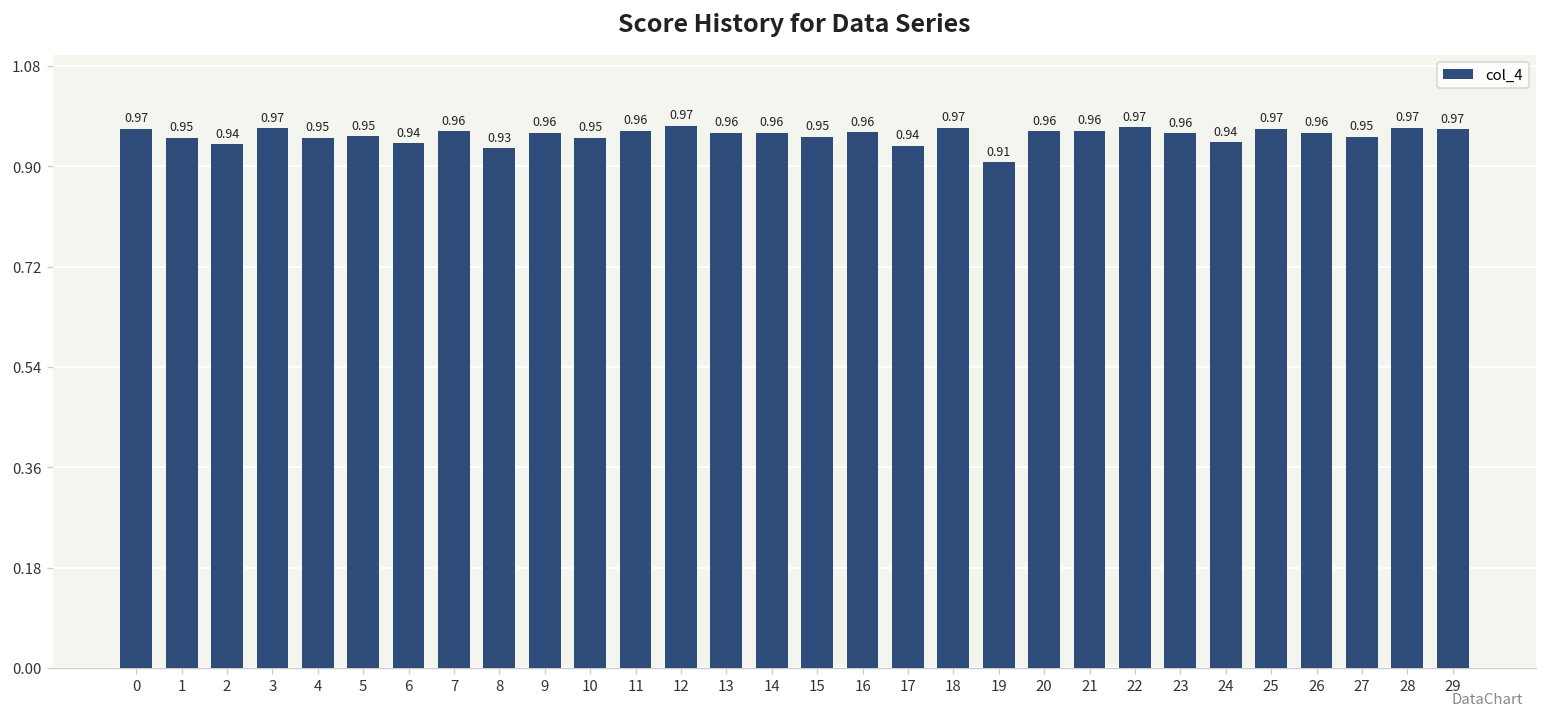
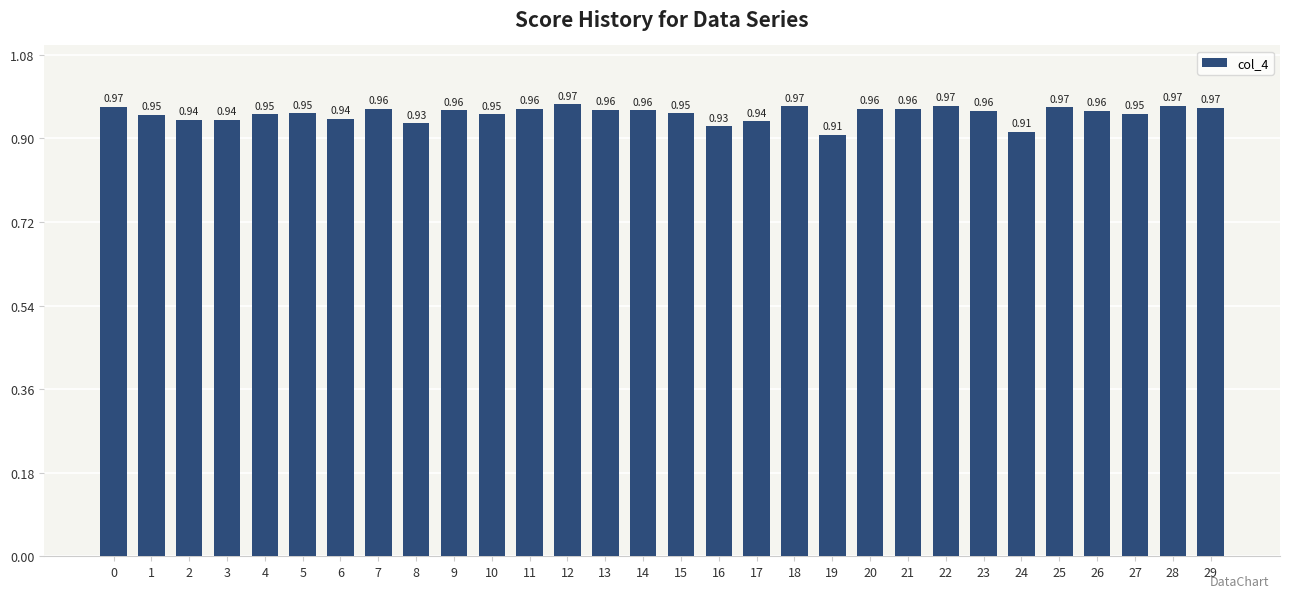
  {
    "0": 0.97,
    "1": 0.95,
    "2": 0.94,
-   "3": 0.97,
+   "3": 0.94,
    "4": 0.95,
    "5": 0.95,
    "6": 0.94,
    "7": 0.96,
    "8": 0.93,
    "9": 0.96,
    "10": 0.95,
    "11": 0.96,
    "12": 0.97,
    "13": 0.96,
    "14": 0.96,
    "15": 0.95,
-   "16": 0.96,
+   "16": 0.93,
    "17": 0.94,
    "18": 0.97,
    "19": 0.91,
    "20": 0.96,
    "21": 0.96,
    "22": 0.97,
    "23": 0.96,
-   "24": 0.94,
+   "24": 0.91,
    "25": 0.97,
    "26": 0.96,
    "27": 0.95,
    "28": 0.97,
    "29": 0.97
  }
